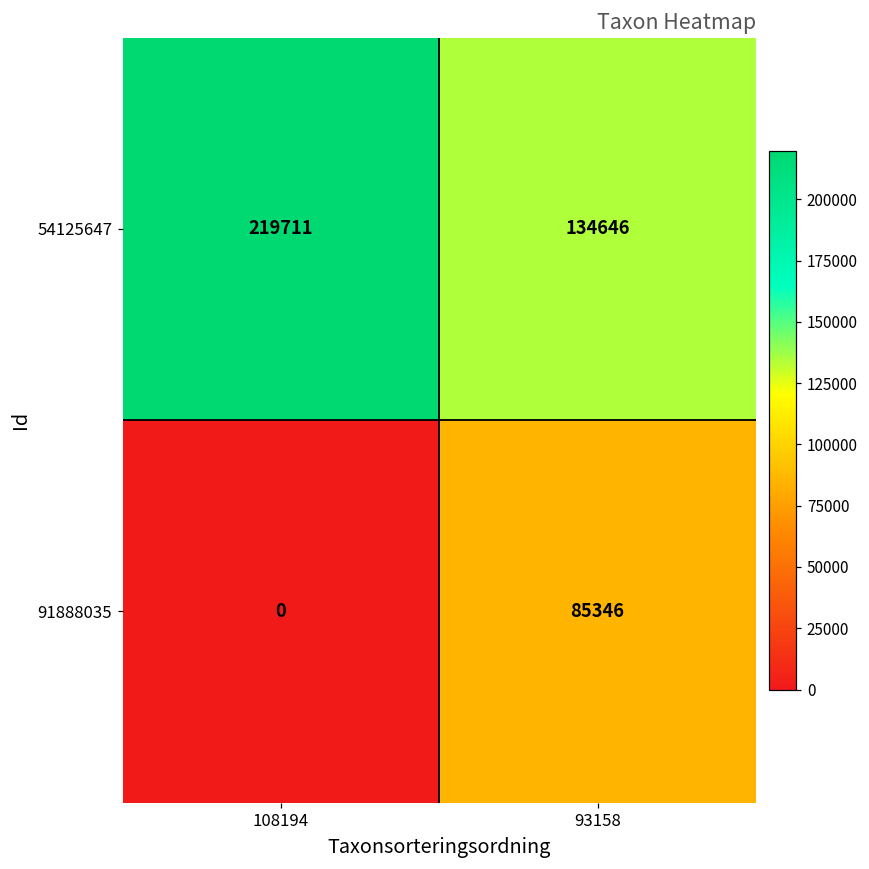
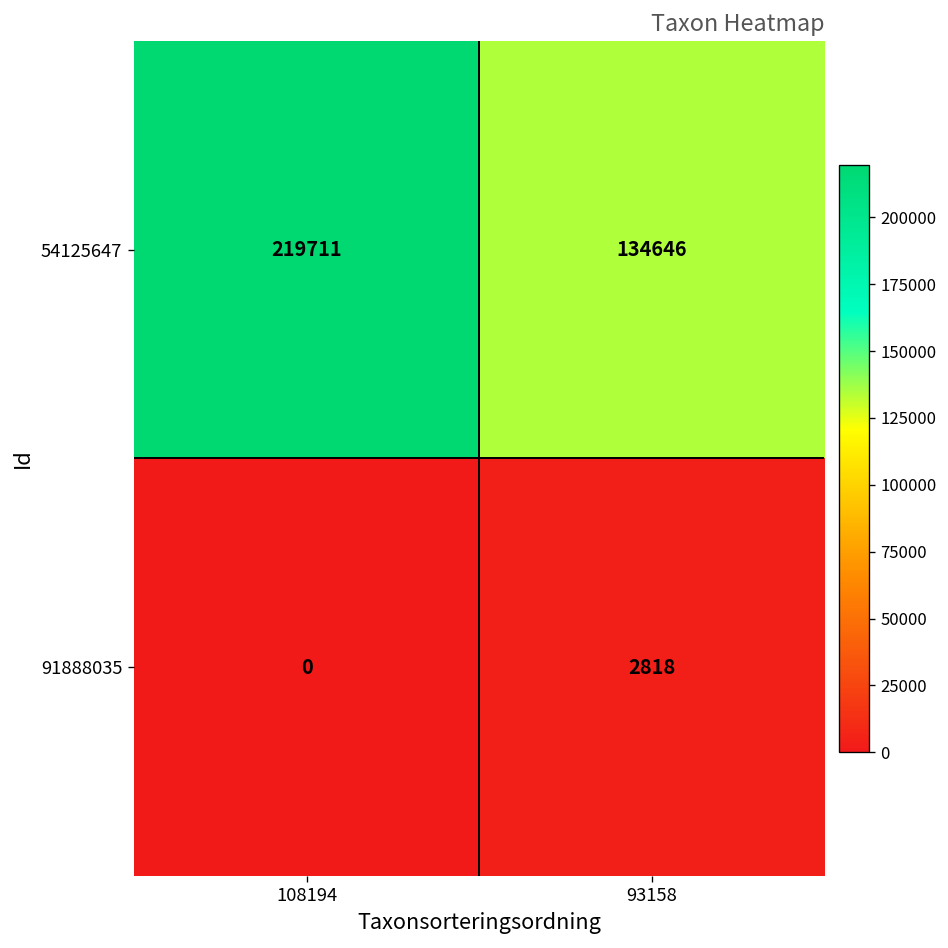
  {
    "54125647": {
      "108194": 219711,
      "93158": 134646
    },
    "91888035": {
      "108194": 0,
-     "93158": 85346
+     "93158": 2818
    }
  }
